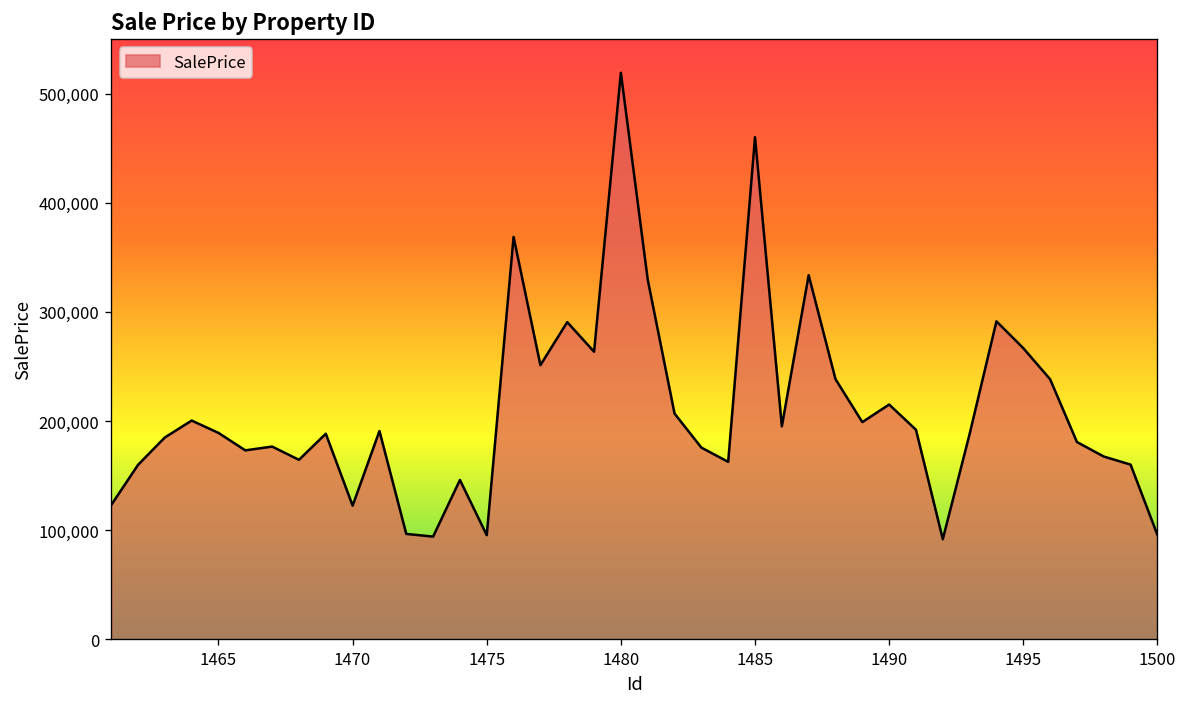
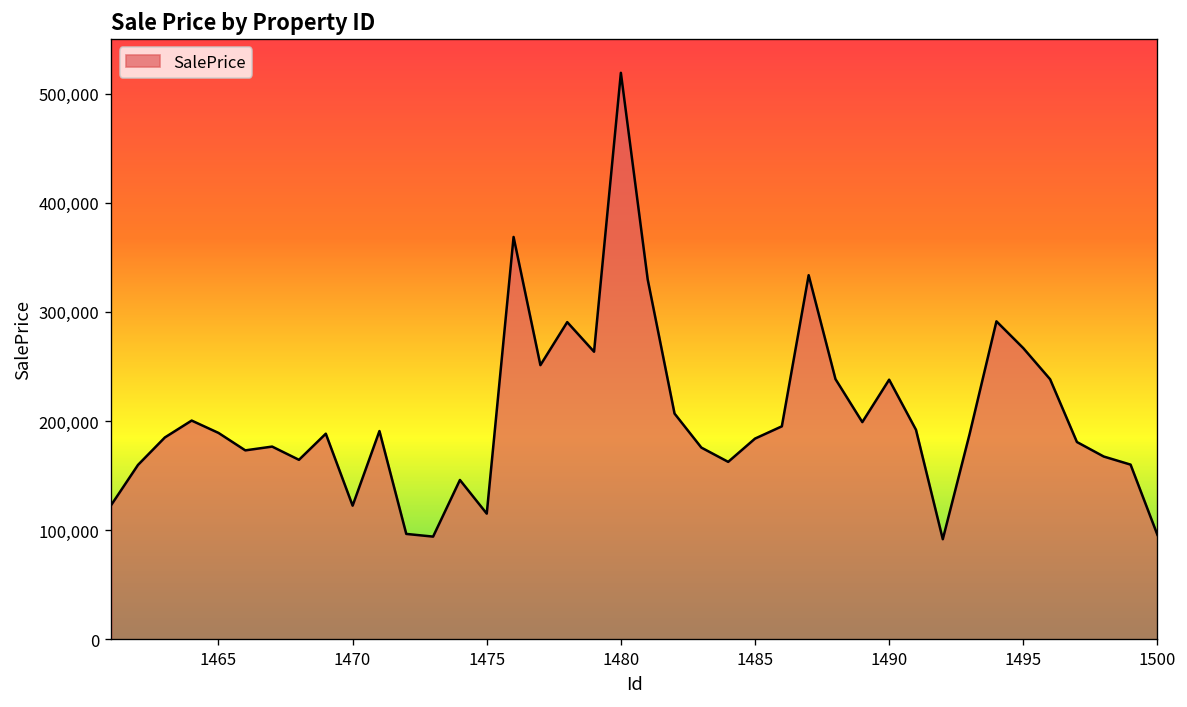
  {
    "1465": "190,000",
    "1470": "120,000",
-   "1475": "100,000",
+   "1475": "120,000",
    "1480": "520,000",
-   "1485": "460,000",
-   "1490": "220,000",
+   "1485": "180,000",
+   "1490": "240,000",
    "1495": "270,000",
    "1500": "100,000"
  }
